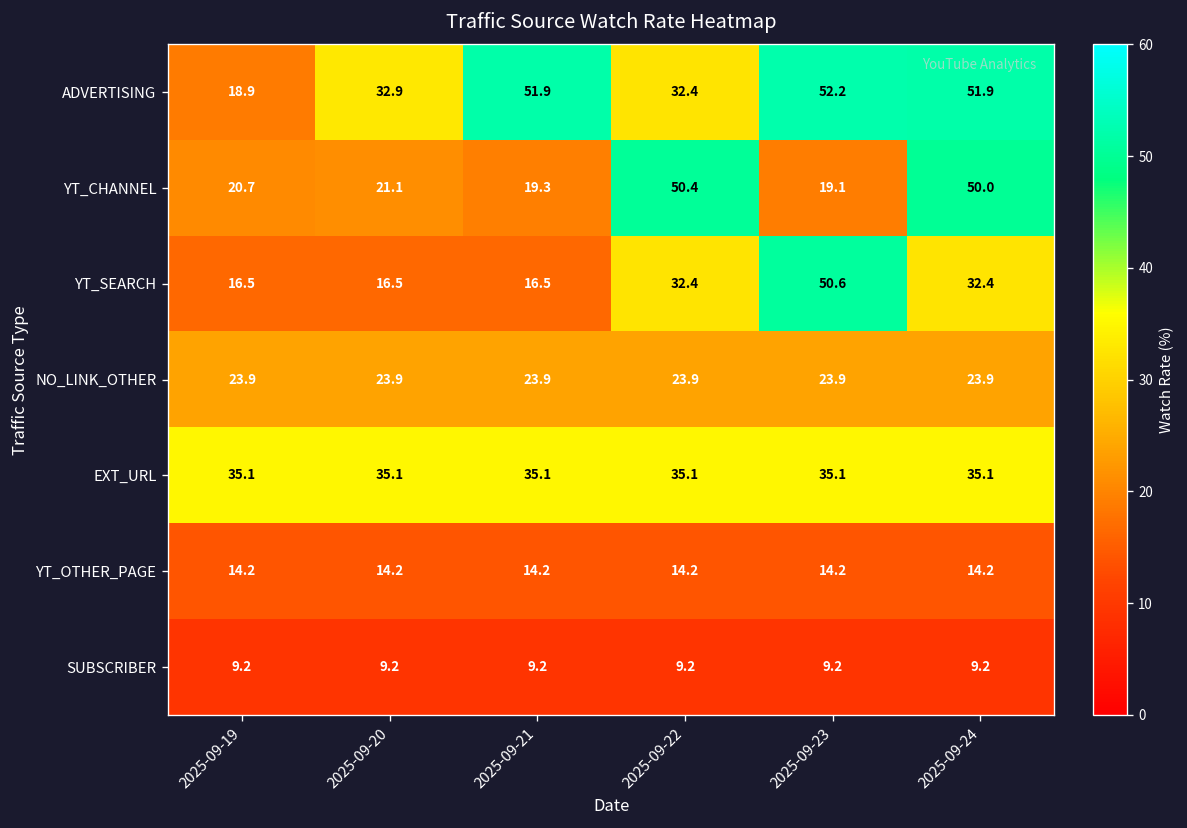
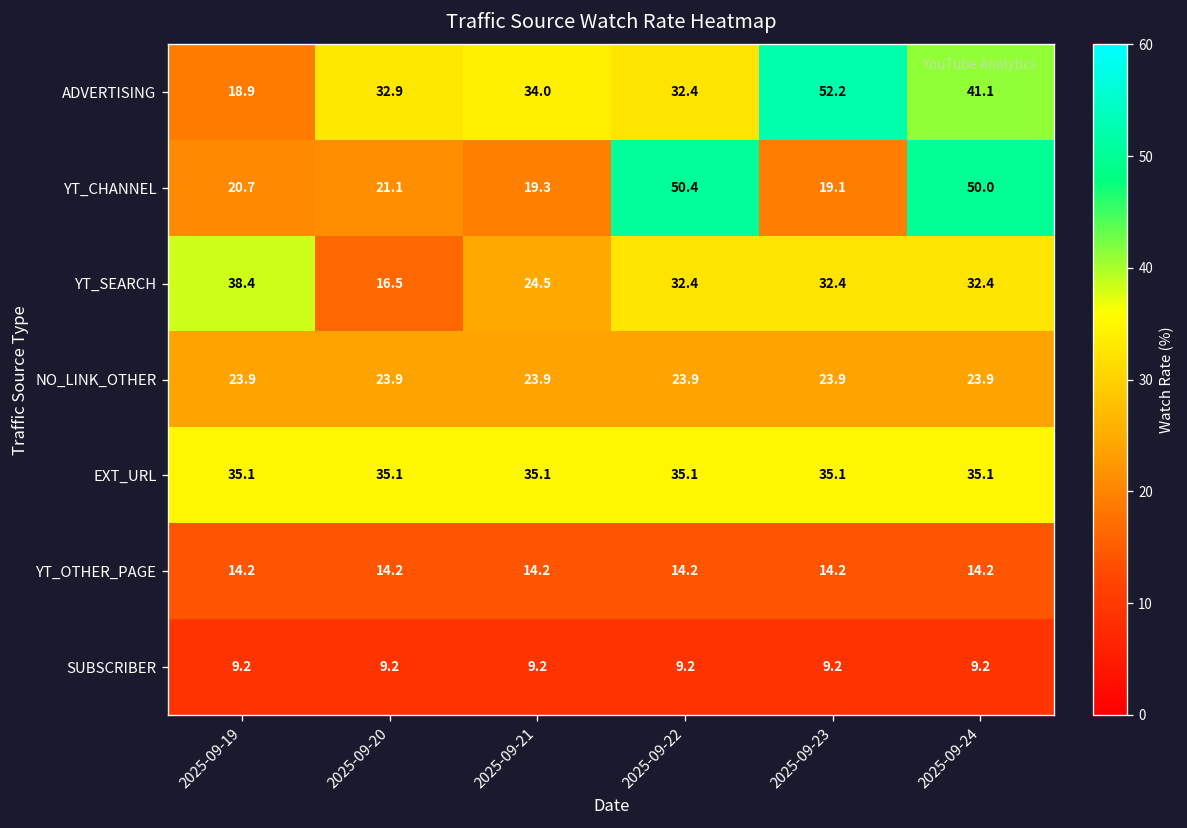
  {
    "ADVERTISING": {
      "2025-09-19": 18.9,
      "2025-09-20": 32.9,
-     "2025-09-21": 51.9,
+     "2025-09-21": 34.0,
      "2025-09-22": 32.4,
      "2025-09-23": 52.2,
-     "2025-09-24": 51.9
+     "2025-09-24": 41.1
    },
    "YT_CHANNEL": {
      "2025-09-19": 20.7,
      "2025-09-20": 21.1,
      "2025-09-21": 19.3,
      "2025-09-22": 50.4,
      "2025-09-23": 19.1,
      "2025-09-24": 50.0
    },
    "YT_SEARCH": {
-     "2025-09-19": 16.5,
+     "2025-09-19": 38.4,
      "2025-09-20": 16.5,
-     "2025-09-21": 16.5,
+     "2025-09-21": 24.5,
      "2025-09-22": 32.4,
-     "2025-09-23": 50.6,
+     "2025-09-23": 32.4,
      "2025-09-24": 32.4
    },
    "NO_LINK_OTHER": {
      "2025-09-19": 23.9,
      "2025-09-20": 23.9,
      "2025-09-21": 23.9,
      "2025-09-22": 23.9,
      "2025-09-23": 23.9,
      "2025-09-24": 23.9
    },
    "EXT_URL": {
      "2025-09-19": 35.1,
      "2025-09-20": 35.1,
      "2025-09-21": 35.1,
      "2025-09-22": 35.1,
      "2025-09-23": 35.1,
      "2025-09-24": 35.1
    },
    "YT_OTHER_PAGE": {
      "2025-09-19": 14.2,
      "2025-09-20": 14.2,
      "2025-09-21": 14.2,
      "2025-09-22": 14.2,
      "2025-09-23": 14.2,
      "2025-09-24": 14.2
    },
    "SUBSCRIBER": {
      "2025-09-19": 9.2,
      "2025-09-20": 9.2,
      "2025-09-21": 9.2,
      "2025-09-22": 9.2,
      "2025-09-23": 9.2,
      "2025-09-24": 9.2
    }
  }
